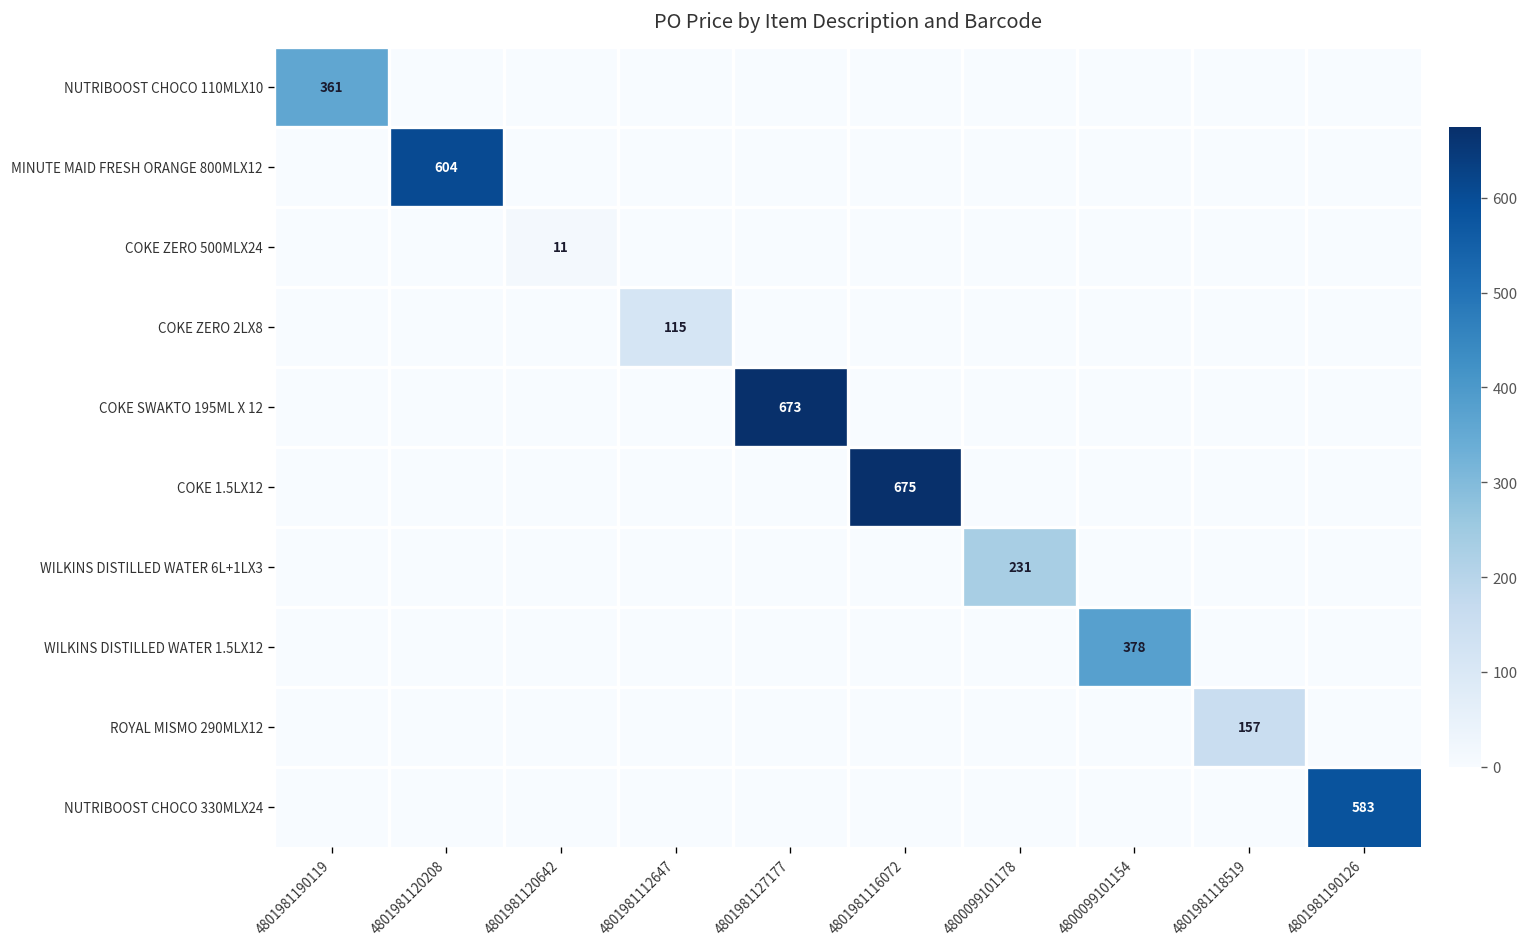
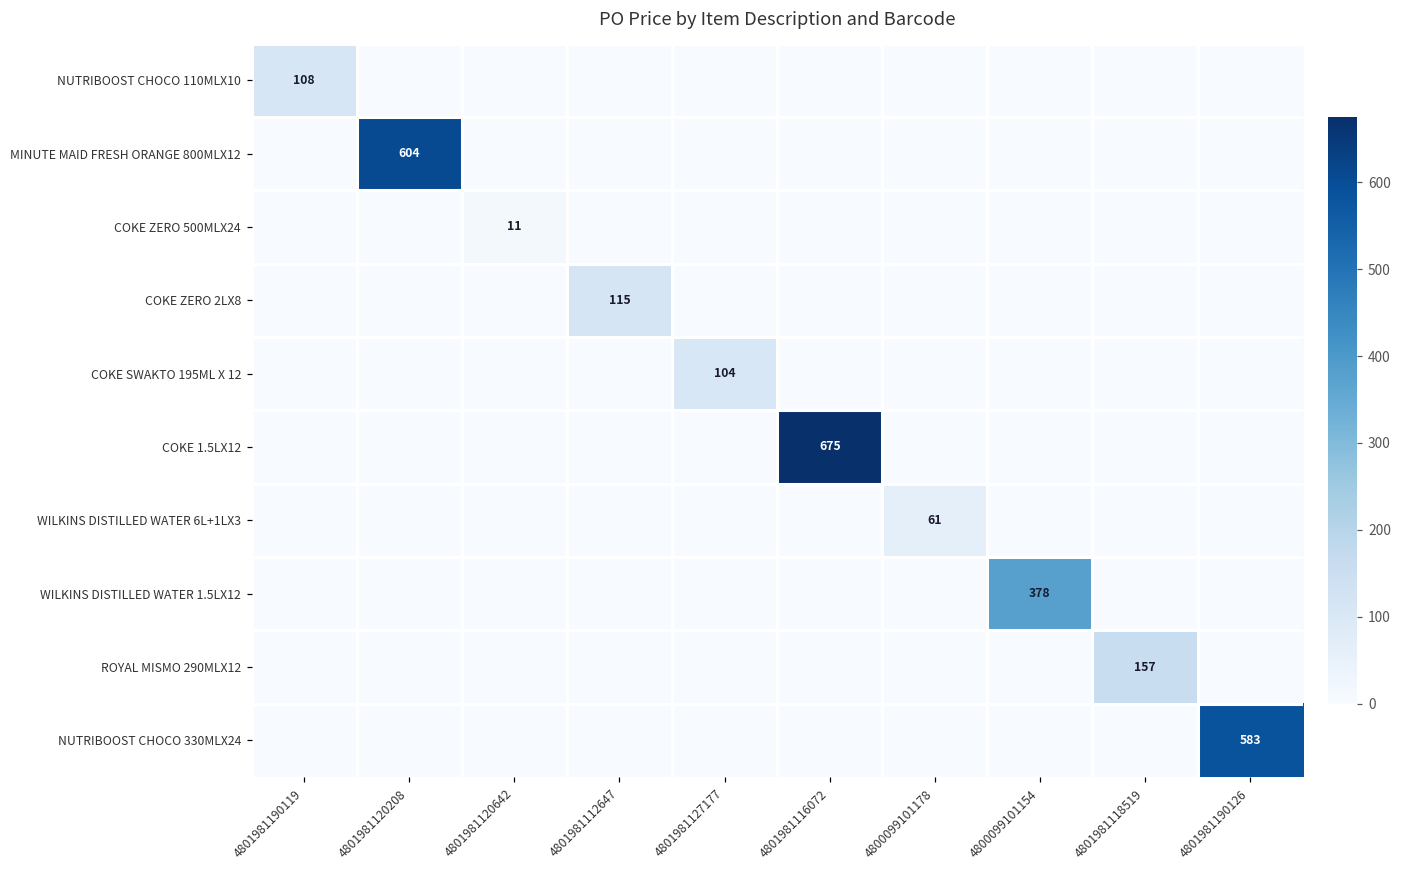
  {
    "NUTRIBOOST CHOCO 110MLX10": {
-     "4801981190119": 361
+     "4801981190119": 108
    },
    "MINUTE MAID FRESH ORANGE 800MLX12": {
      "4801981120208": 604
    },
    "COKE ZERO 500MLX24": {
      "4801981120642": 11
    },
    "COKE ZERO 2LX8": {
      "4801981112647": 115
    },
    "COKE SWAKTO 195ML X 12": {
-     "4801981127177": 673
+     "4801981127177": 104
    },
    "COKE 1.5LX12": {
      "4801981116072": 675
    },
    "WILKINS DISTILLED WATER 6L+1LX3": {
-     "4800099101178": 231
+     "4800099101178": 61
    },
    "WILKINS DISTILLED WATER 1.5LX12": {
      "4800099101154": 378
    },
    "ROYAL MISMO 290MLX12": {
      "4801981118519": 157
    },
    "NUTRIBOOST CHOCO 330MLX24": {
      "4801981190126": 583
    }
  }
